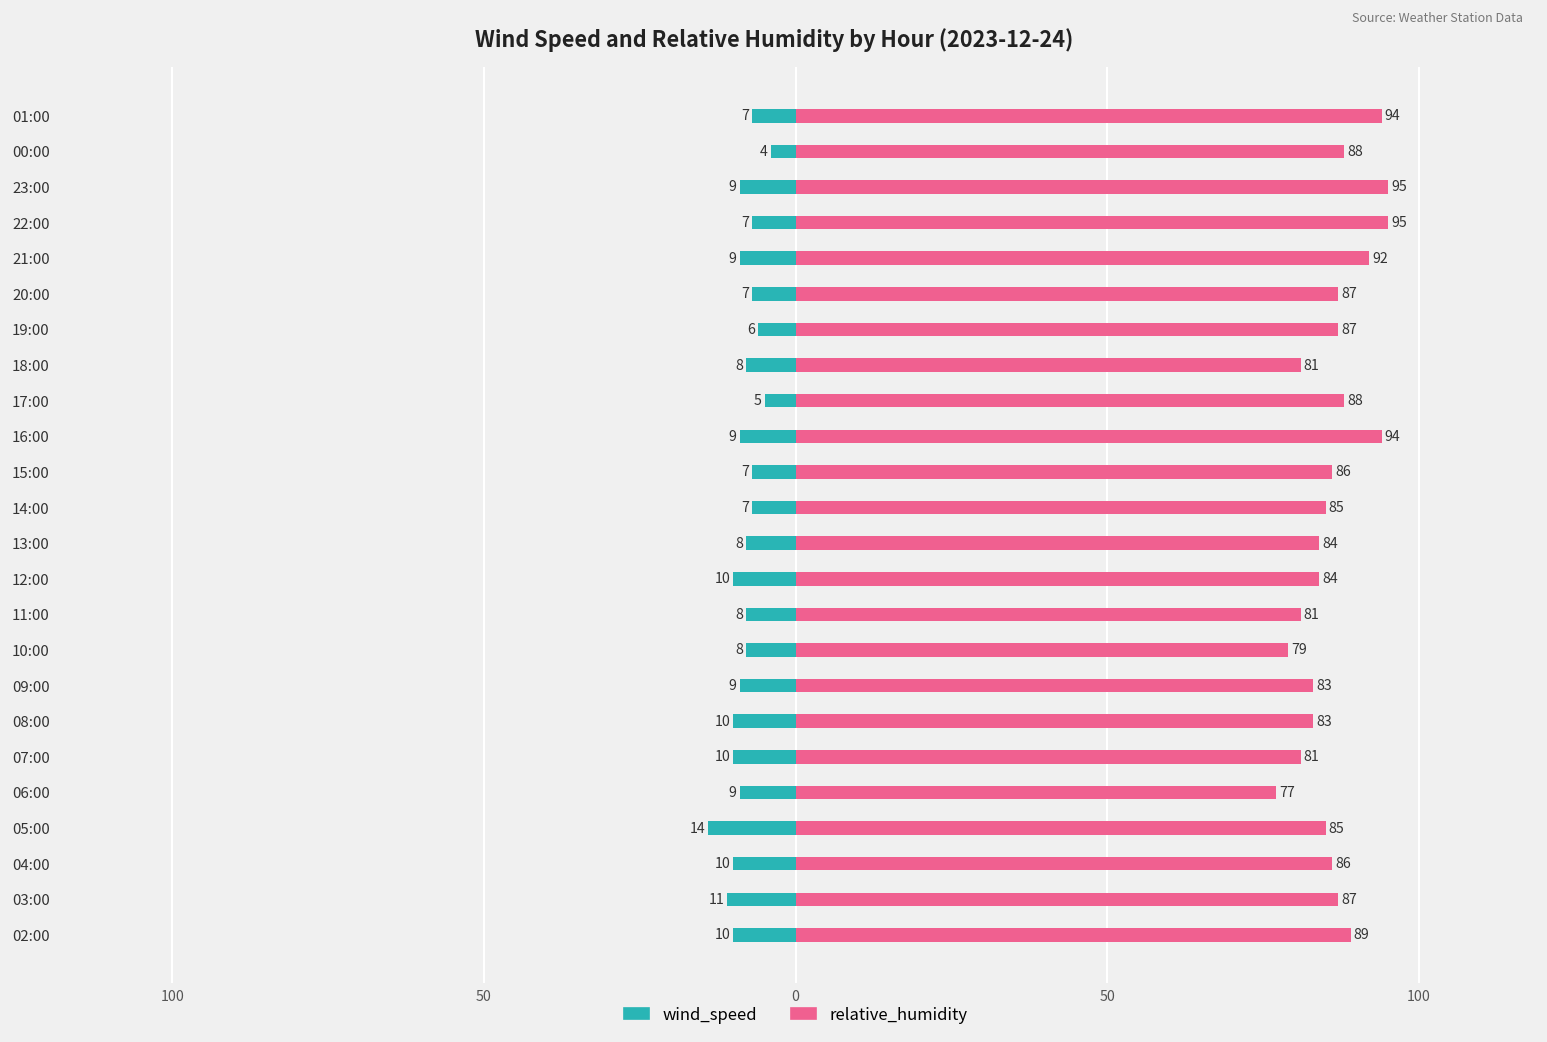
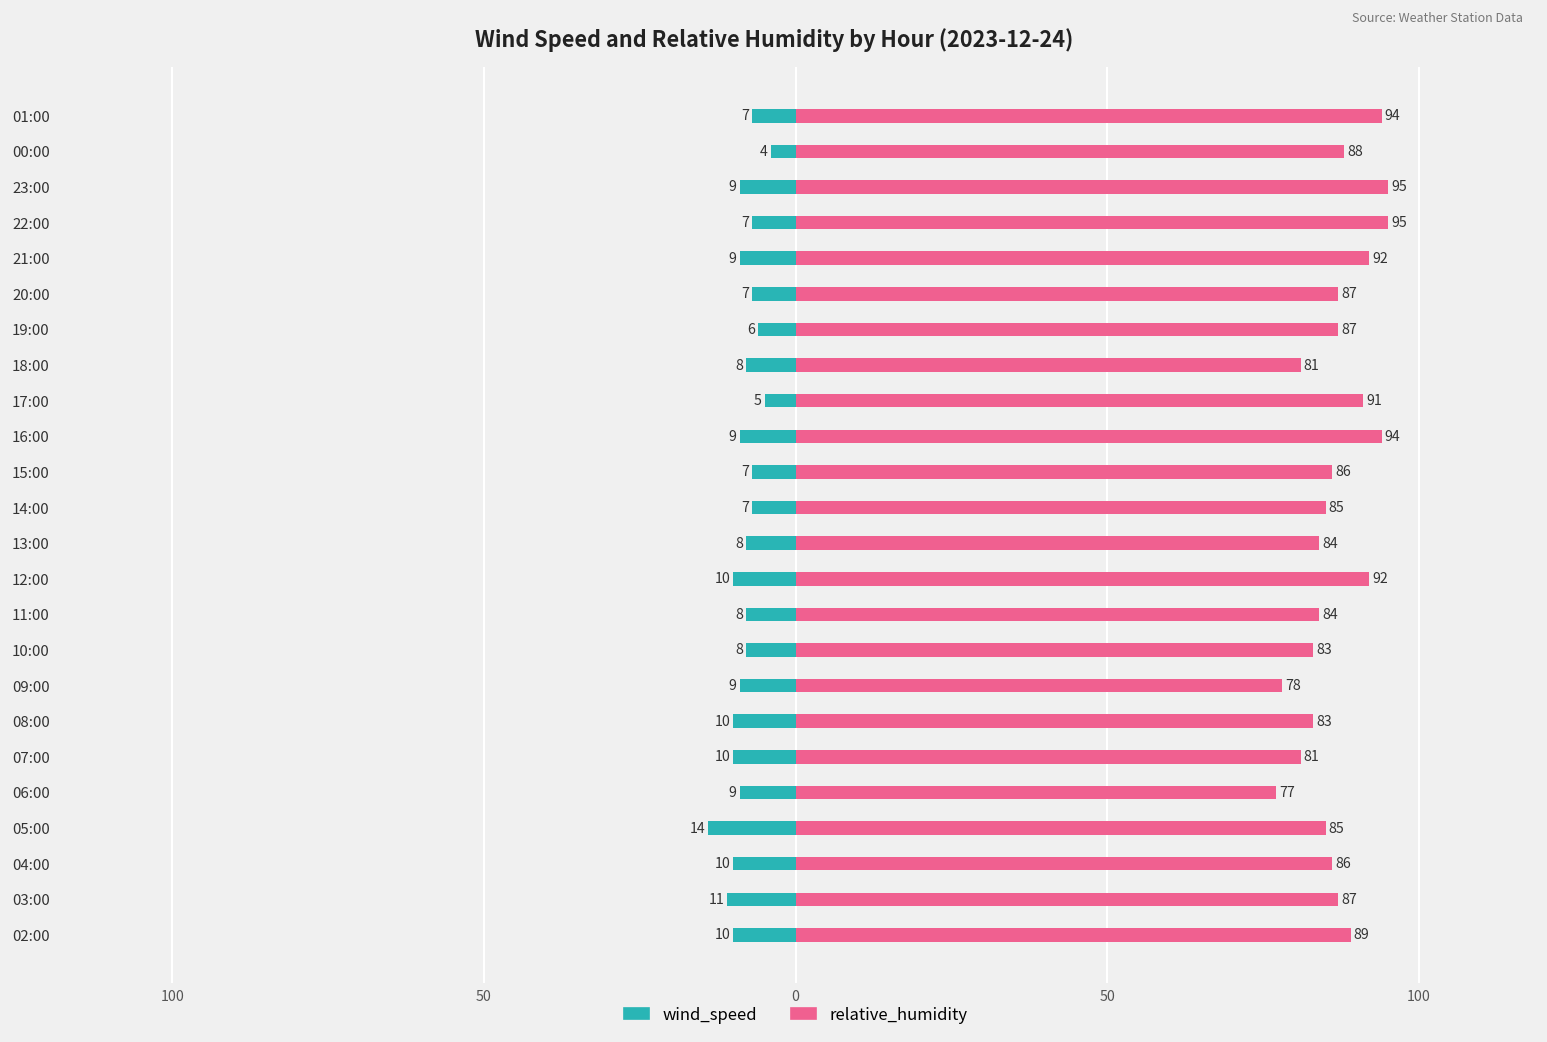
  {
    "relative_humidity": {
      "01:00": 94,
      "00:00": 88,
      "23:00": 95,
      "22:00": 95,
      "21:00": 92,
      "20:00": 87,
      "19:00": 87,
      "18:00": 81,
-     "17:00": 88,
+     "17:00": 91,
      "16:00": 94,
      "15:00": 86,
      "14:00": 85,
      "13:00": 84,
-     "12:00": 84,
-     "11:00": 81,
-     "10:00": 79,
-     "09:00": 83,
+     "12:00": 92,
+     "11:00": 84,
+     "10:00": 83,
+     "09:00": 78,
      "08:00": 83,
      "07:00": 81,
      "06:00": 77,
      "05:00": 85,
      "04:00": 86,
      "03:00": 87,
      "02:00": 89
    }
  }
